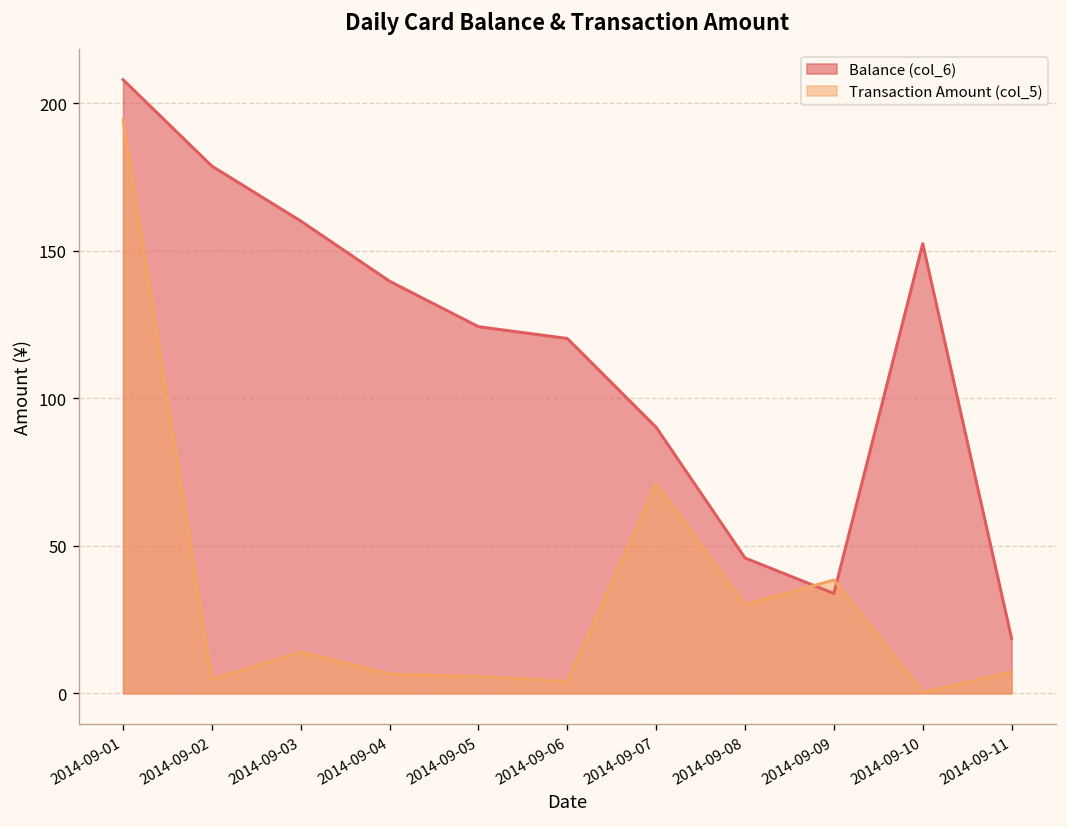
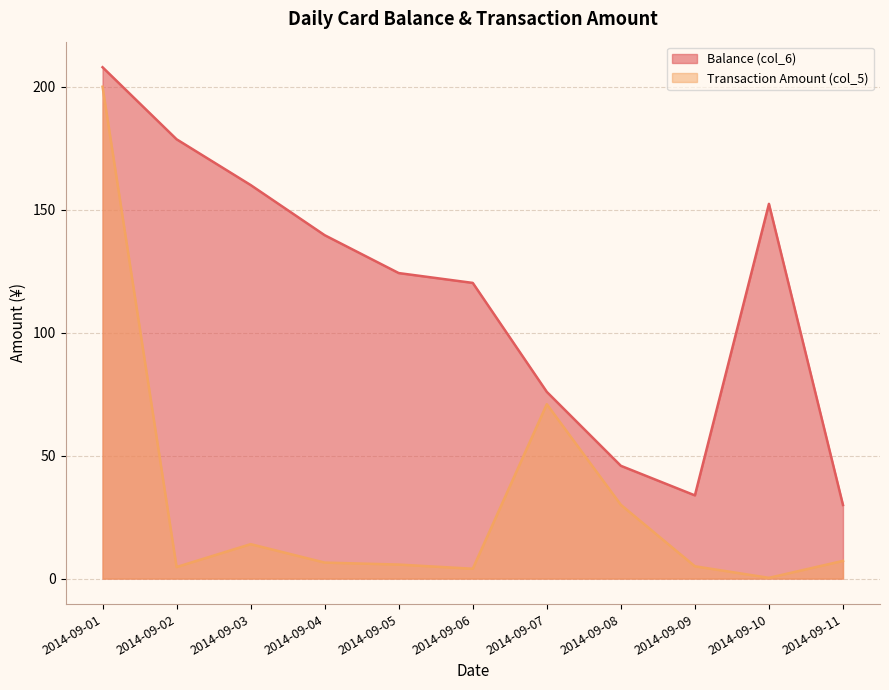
  {
    "Balance (col_6)": {
      "2014-09-01": 208,
      "2014-09-02": 179,
      "2014-09-03": 160,
      "2014-09-04": 140,
      "2014-09-05": 124,
      "2014-09-06": 120,
-     "2014-09-07": 90,
+     "2014-09-07": 76,
      "2014-09-08": 46,
      "2014-09-09": 34,
      "2014-09-10": 152,
-     "2014-09-11": 19
+     "2014-09-11": 30
    },
    "Transaction Amount (col_5)": {
-     "2014-09-01": 194,
+     "2014-09-01": 200,
      "2014-09-02": 5,
      "2014-09-03": 14,
      "2014-09-04": 7,
      "2014-09-05": 6,
      "2014-09-06": 4,
      "2014-09-07": 71,
      "2014-09-08": 30,
-     "2014-09-09": 38,
+     "2014-09-09": 5,
      "2014-09-10": 0,
      "2014-09-11": 7
    }
  }
